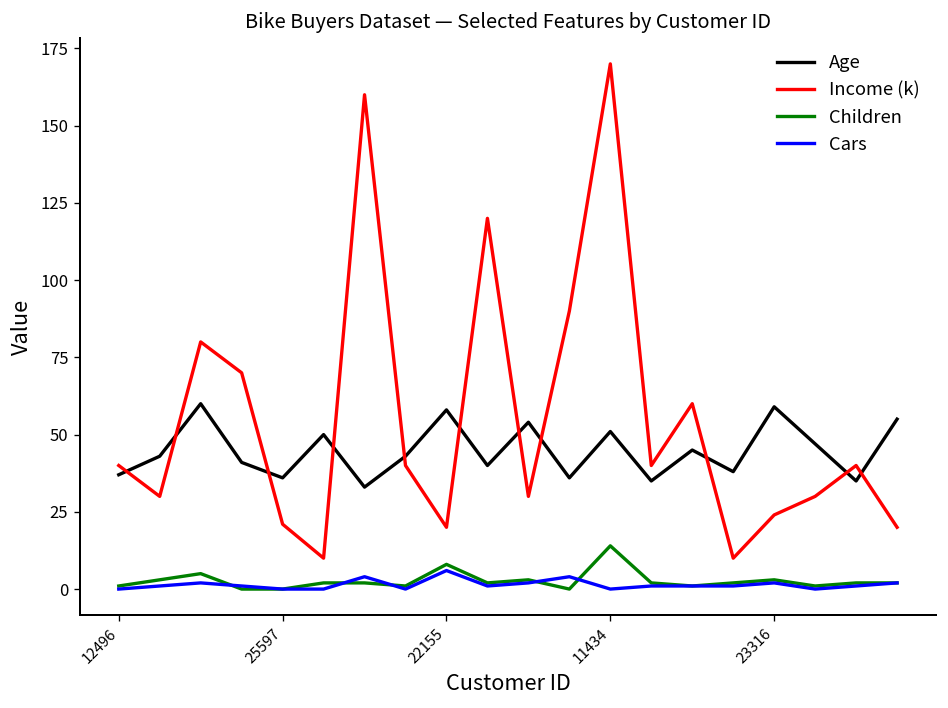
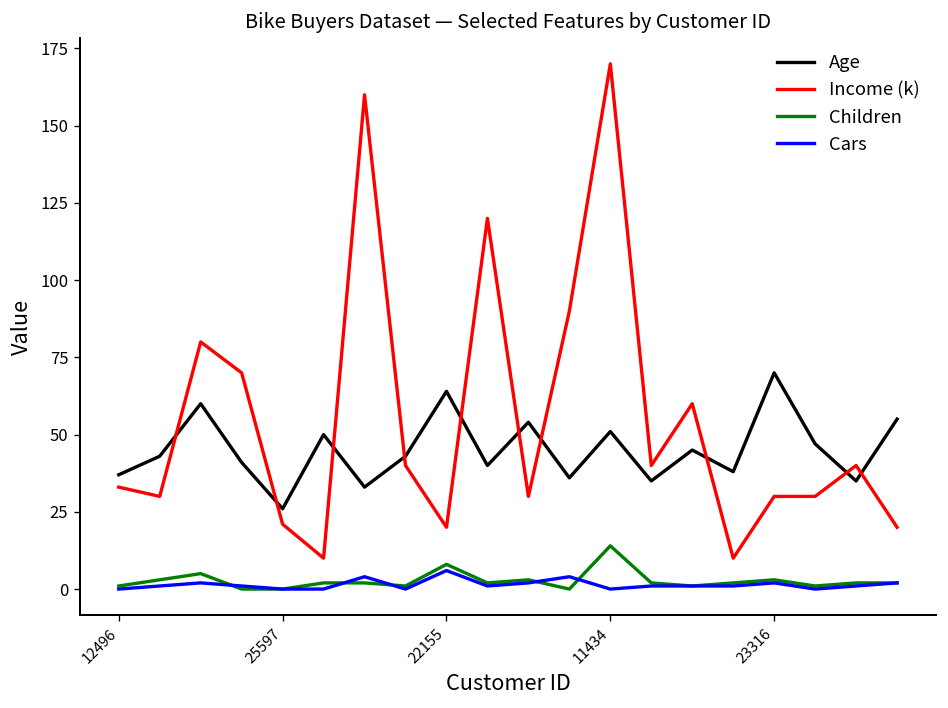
  {
    "Age": {
      "12496": 37,
-     "25597": 36,
-     "22155": 58,
+     "25597": 26,
+     "22155": 64,
      "11434": 51,
-     "23316": 59
+     "23316": 70
    },
    "Income (k)": {
-     "12496": 40,
+     "12496": 33,
      "25597": 21,
      "22155": 20,
      "11434": 170,
-     "23316": 24
+     "23316": 30
    },
    "Children": {
      "12496": 1,
      "22155": 8,
      "11434": 14
    },
    "Cars": {
      "12496": 0,
      "22155": 6,
      "11434": 0
    }
  }
